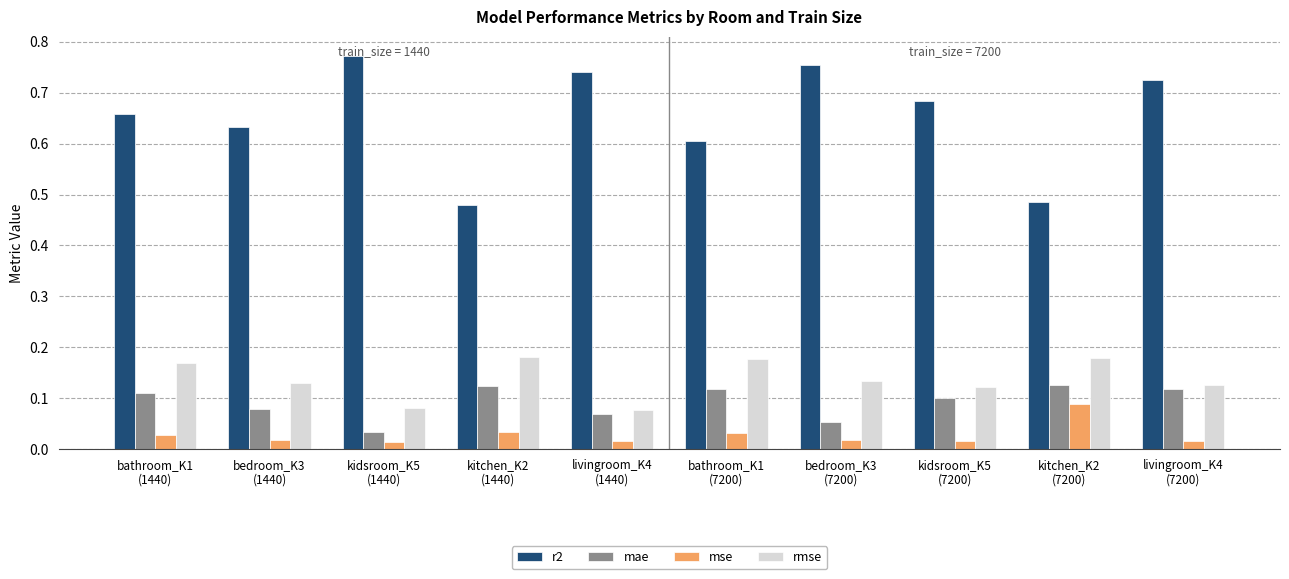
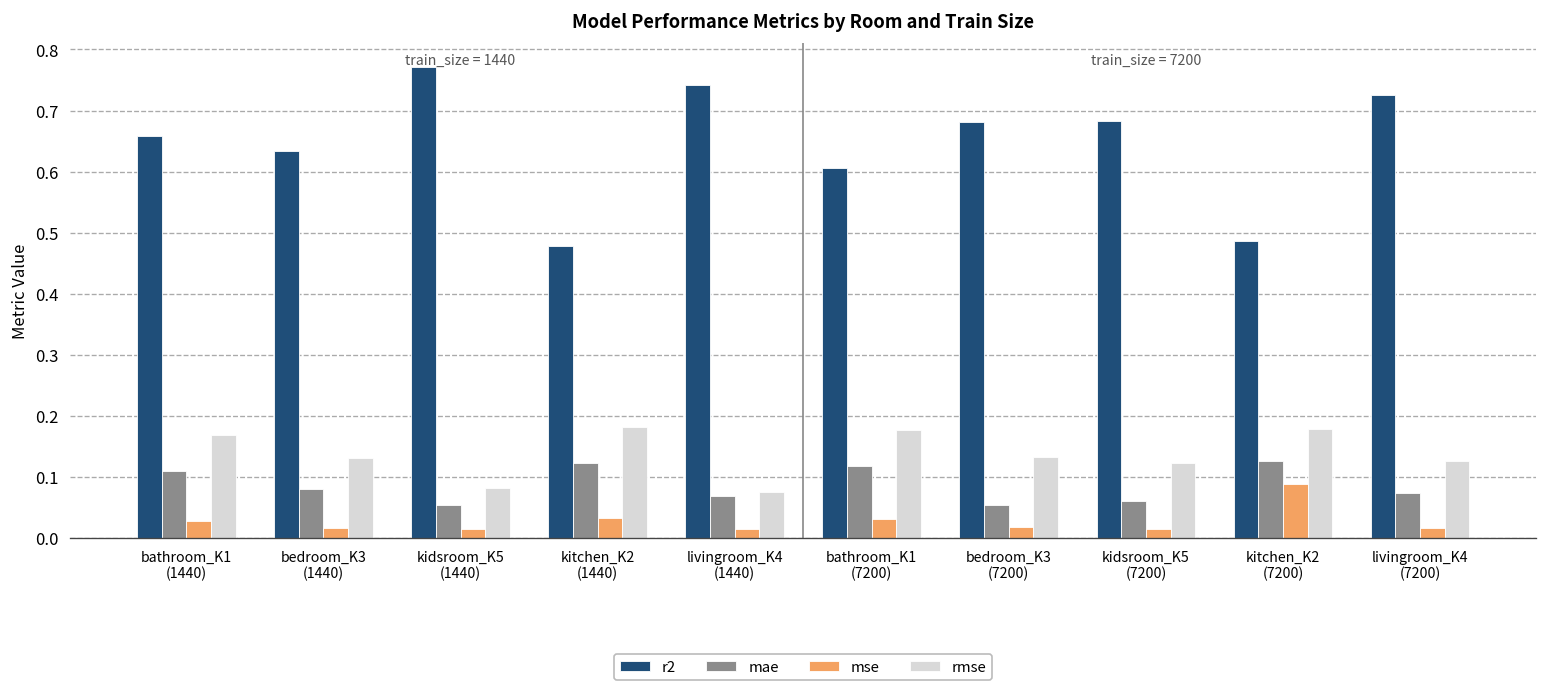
  {
    "r2": {
      "bathroom_K1 (1440)": 0.66,
      "bedroom_K3 (1440)": 0.63,
      "kitchen_K2 (1440)": 0.48,
      "livingroom_K4 (1440)": 0.74,
      "bathroom_K1 (7200)": 0.61,
-     "bedroom_K3 (7200)": 0.76,
+     "bedroom_K3 (7200)": 0.68,
      "kidsroom_K5 (7200)": 0.68,
      "kitchen_K2 (7200)": 0.49,
      "livingroom_K4 (7200)": 0.73
    },
    "mae": {
      "bathroom_K1 (1440)": 0.11,
      "bedroom_K3 (1440)": 0.08,
-     "kidsroom_K5 (1440)": 0.03,
+     "kidsroom_K5 (1440)": 0.05,
      "kitchen_K2 (1440)": 0.12,
      "livingroom_K4 (1440)": 0.07,
      "bathroom_K1 (7200)": 0.12,
      "bedroom_K3 (7200)": 0.05,
-     "kidsroom_K5 (7200)": 0.10,
+     "kidsroom_K5 (7200)": 0.06,
      "kitchen_K2 (7200)": 0.13,
-     "livingroom_K4 (7200)": 0.12
+     "livingroom_K4 (7200)": 0.07
    },
    "mse": {
      "bathroom_K1 (1440)": 0.03,
      "bedroom_K3 (1440)": 0.02,
      "kidsroom_K5 (1440)": 0.01,
      "kitchen_K2 (1440)": 0.03,
      "livingroom_K4 (1440)": 0.02,
      "bathroom_K1 (7200)": 0.03,
      "bedroom_K3 (7200)": 0.02,
      "kidsroom_K5 (7200)": 0.02,
      "kitchen_K2 (7200)": 0.09,
      "livingroom_K4 (7200)": 0.02
    },
    "rmse": {
      "bathroom_K1 (1440)": 0.17,
      "bedroom_K3 (1440)": 0.13,
      "kidsroom_K5 (1440)": 0.08,
      "kitchen_K2 (1440)": 0.18,
      "livingroom_K4 (1440)": 0.08,
      "bathroom_K1 (7200)": 0.18,
      "bedroom_K3 (7200)": 0.13,
      "kidsroom_K5 (7200)": 0.12,
      "kitchen_K2 (7200)": 0.18,
      "livingroom_K4 (7200)": 0.13
    }
  }
